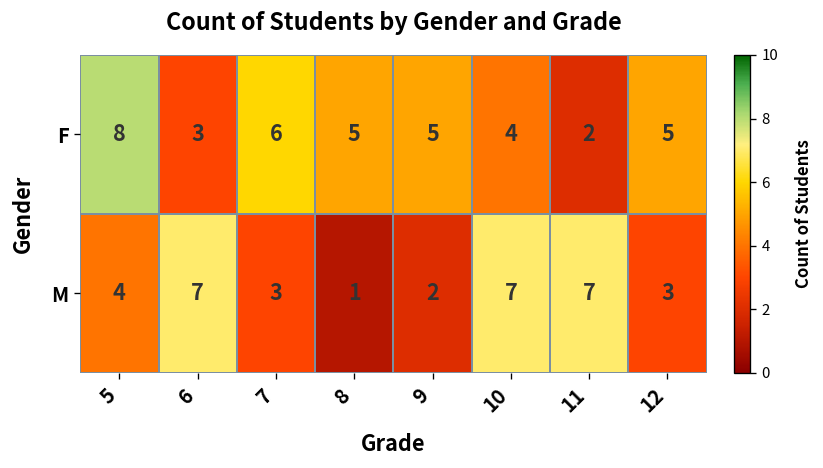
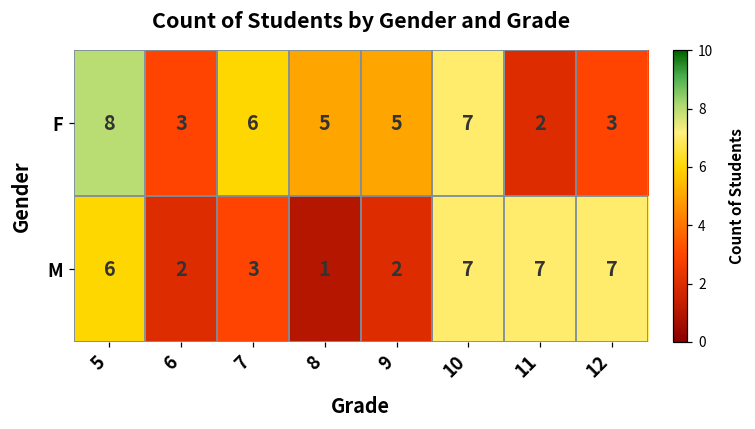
  {
    "F": {
      "5": 8,
      "6": 3,
      "7": 6,
      "8": 5,
      "9": 5,
-     "10": 4,
+     "10": 7,
      "11": 2,
-     "12": 5
+     "12": 3
    },
    "M": {
-     "5": 4,
-     "6": 7,
+     "5": 6,
+     "6": 2,
      "7": 3,
      "8": 1,
      "9": 2,
      "10": 7,
      "11": 7,
-     "12": 3
+     "12": 7
    }
  }
